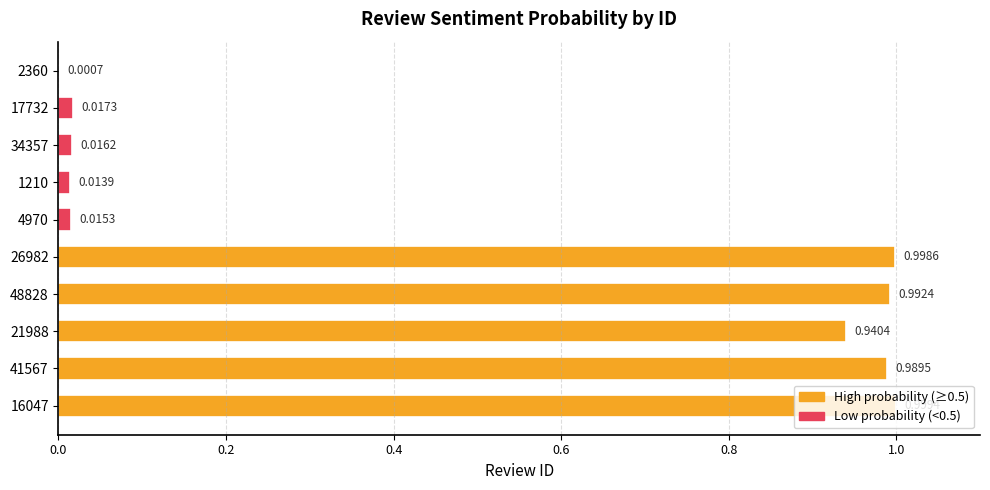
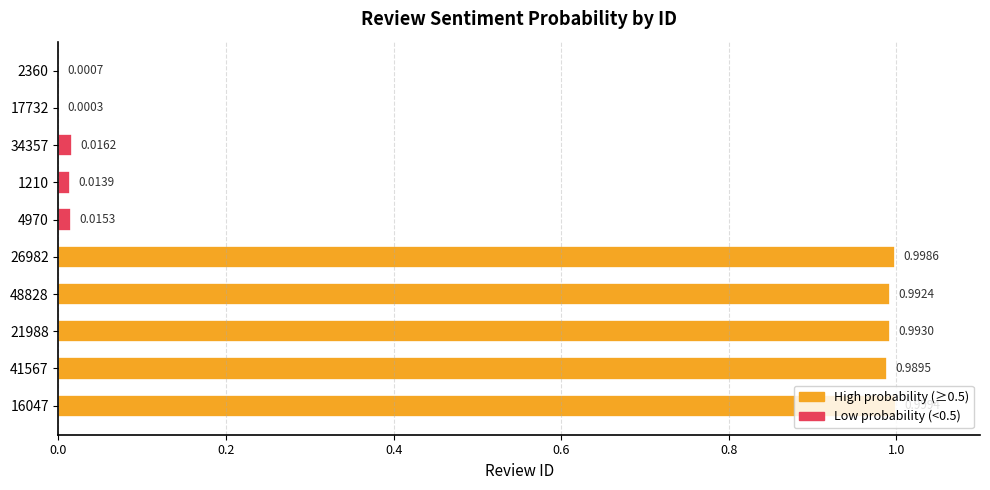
  {
    "2360": 0.0007,
-   "17732": 0.0173,
+   "17732": 0.0003,
    "34357": 0.0162,
    "1210": 0.0139,
    "4970": 0.0153,
    "26982": 0.9986,
    "48828": 0.9924,
-   "21988": 0.9404,
+   "21988": 0.9930,
    "41567": 0.9895
  }
